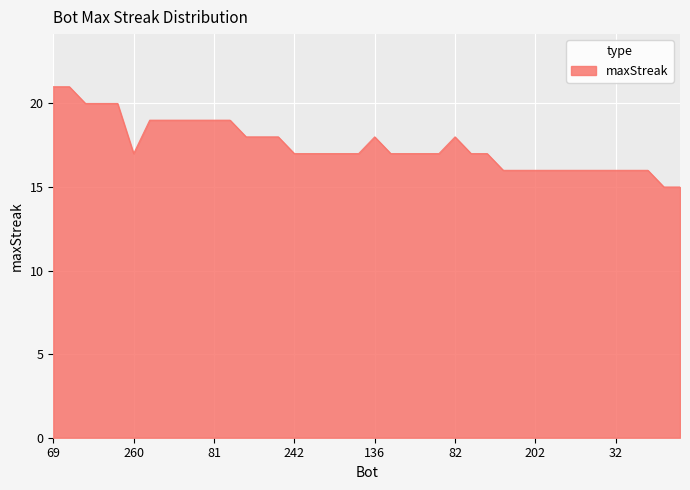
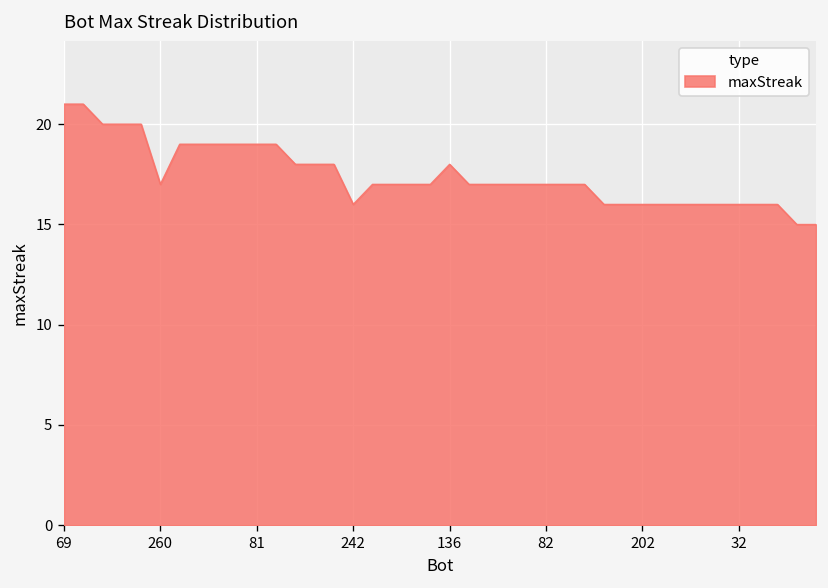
  {
    "69": 21,
    "260": 17,
    "81": 19,
-   "242": 17,
+   "242": 16,
    "136": 18,
-   "82": 18,
+   "82": 17,
    "202": 16
  }
